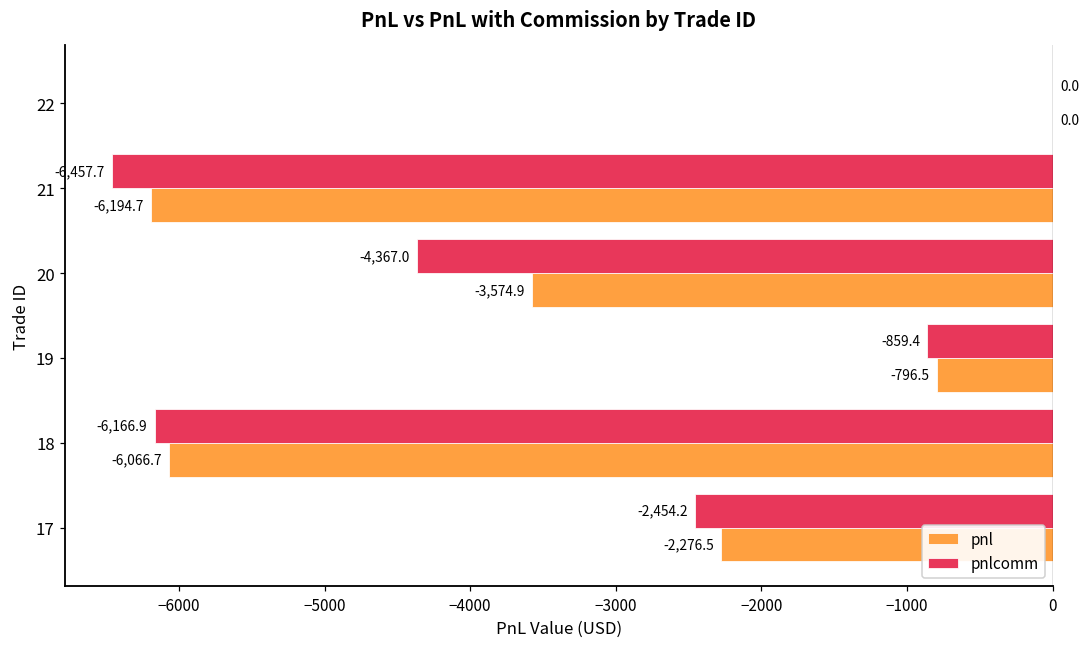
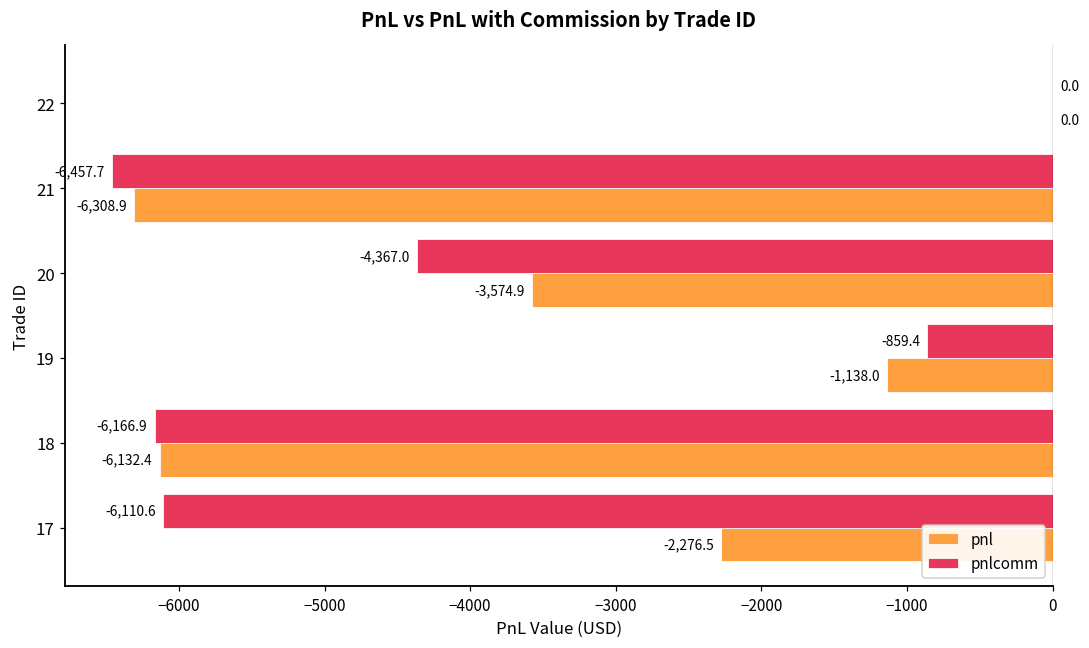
  {
    "pnl": {
      "22": "0.0",
-     "21": "-6,194.7",
+     "21": "-6,308.9",
      "20": "-3,574.9",
-     "19": "-796.5",
-     "18": "-6,066.7",
+     "19": "-1,138.0",
+     "18": "-6,132.4",
      "17": "-2,276.5"
    },
    "pnlcomm": {
      "22": "0.0",
      "21": "-6,457.7",
      "20": "-4,367.0",
      "19": "-859.4",
      "18": "-6,166.9",
-     "17": "-2,454.2"
+     "17": "-6,110.6"
    }
  }
